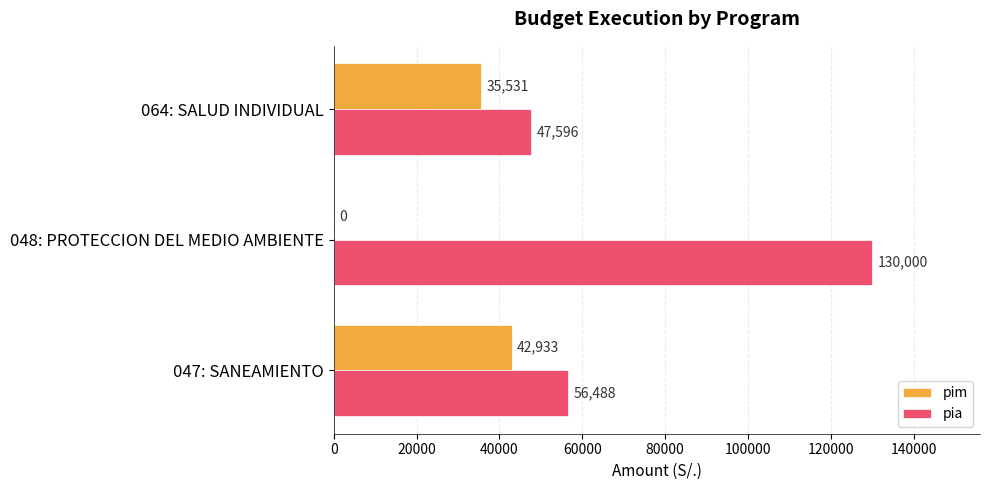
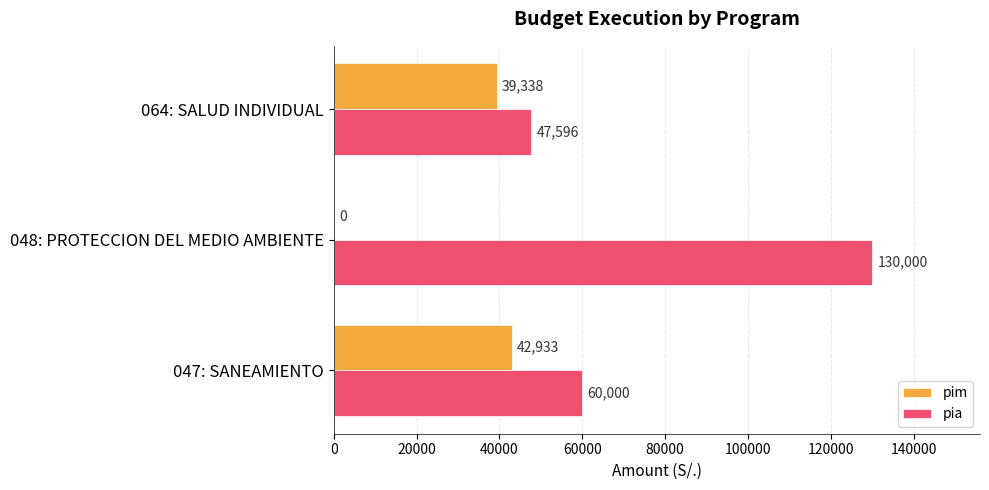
  {
    "pim": {
-     "064: SALUD INDIVIDUAL": "35,531",
+     "064: SALUD INDIVIDUAL": "39,338",
      "048: PROTECCION DEL MEDIO AMBIENTE": "0",
      "047: SANEAMIENTO": "42,933"
    },
    "pia": {
      "064: SALUD INDIVIDUAL": "47,596",
      "048: PROTECCION DEL MEDIO AMBIENTE": "130,000",
-     "047: SANEAMIENTO": "56,488"
+     "047: SANEAMIENTO": "60,000"
    }
  }
